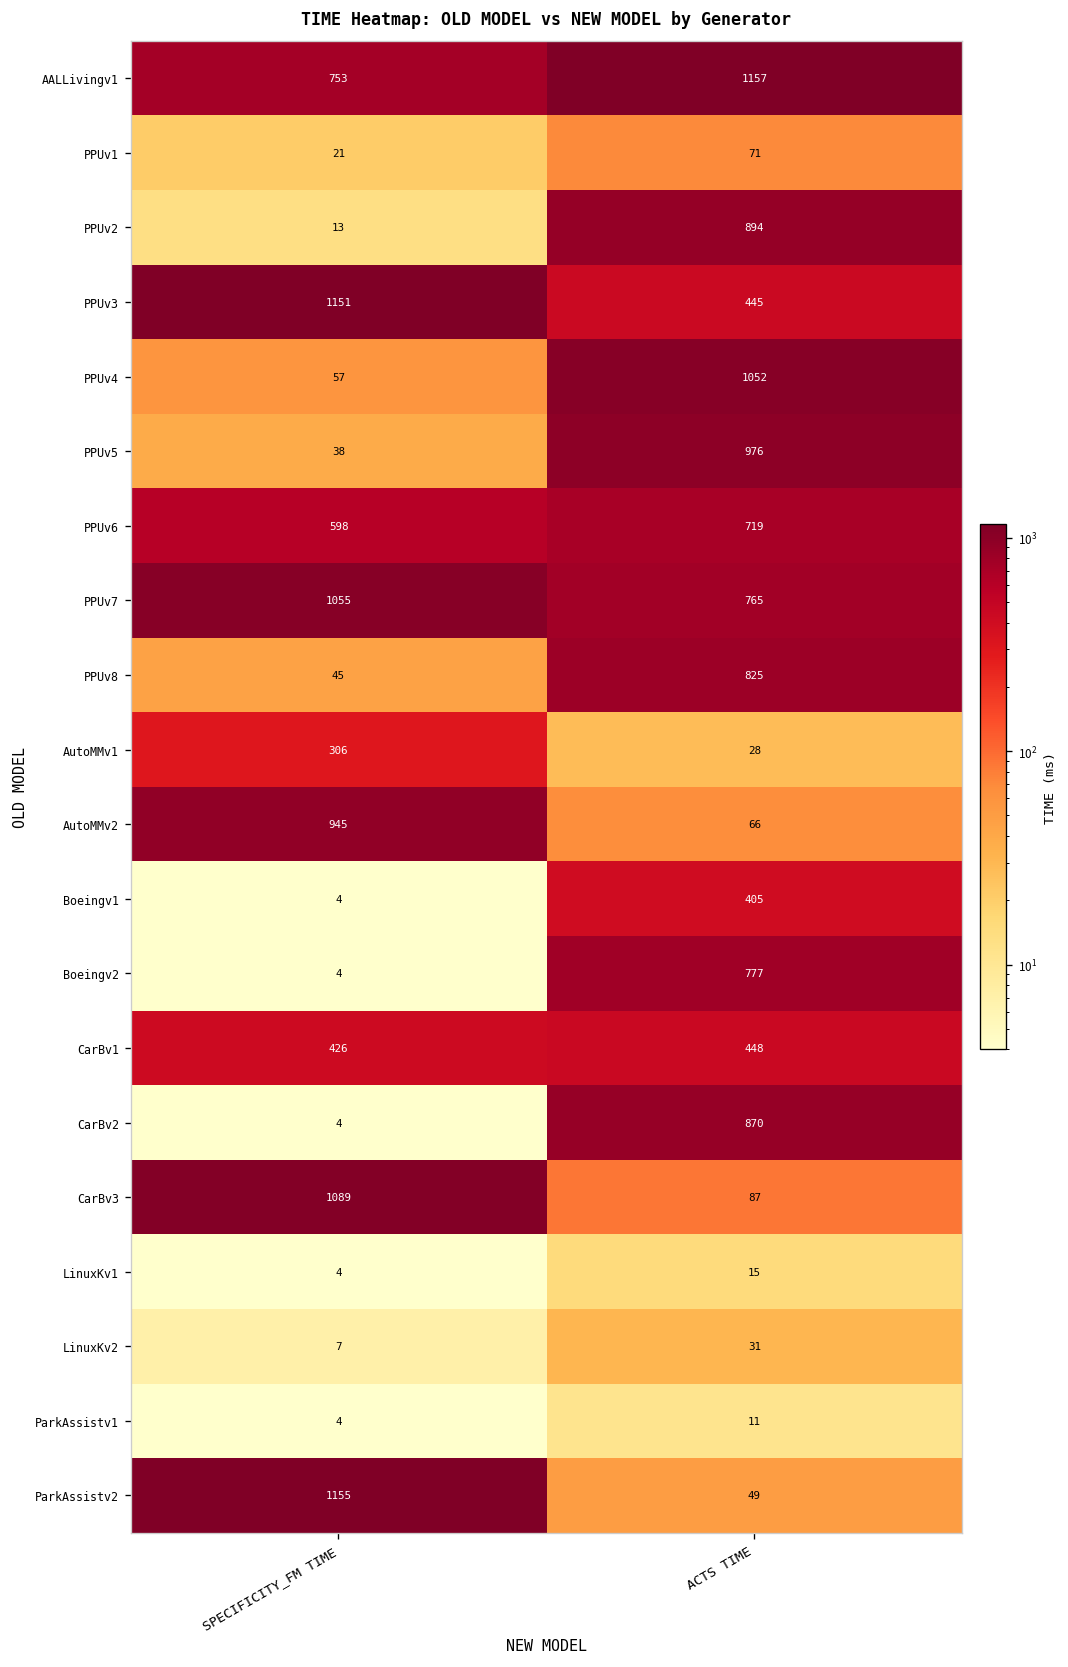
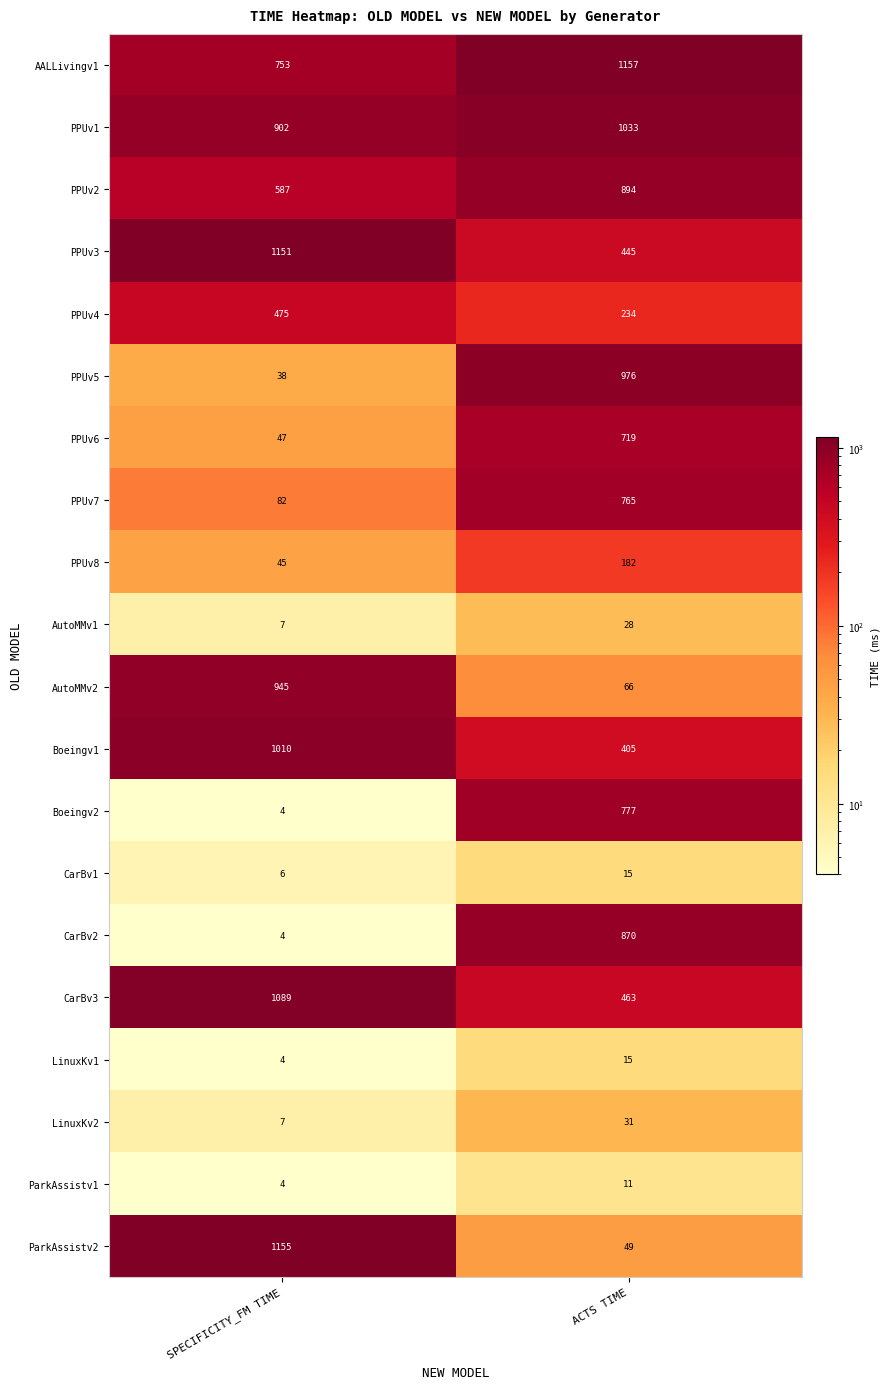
  {
    "AALLivingv1": {
      "SPECIFICITY_FM TIME": 753,
      "ACTS TIME": 1157
    },
    "PPUv1": {
-     "SPECIFICITY_FM TIME": 21,
-     "ACTS TIME": 71
+     "SPECIFICITY_FM TIME": 902,
+     "ACTS TIME": 1033
    },
    "PPUv2": {
-     "SPECIFICITY_FM TIME": 13,
+     "SPECIFICITY_FM TIME": 587,
      "ACTS TIME": 894
    },
    "PPUv3": {
      "SPECIFICITY_FM TIME": 1151,
      "ACTS TIME": 445
    },
    "PPUv4": {
-     "SPECIFICITY_FM TIME": 57,
-     "ACTS TIME": 1052
+     "SPECIFICITY_FM TIME": 475,
+     "ACTS TIME": 234
    },
    "PPUv5": {
      "SPECIFICITY_FM TIME": 38,
      "ACTS TIME": 976
    },
    "PPUv6": {
-     "SPECIFICITY_FM TIME": 598,
+     "SPECIFICITY_FM TIME": 47,
      "ACTS TIME": 719
    },
    "PPUv7": {
-     "SPECIFICITY_FM TIME": 1055,
+     "SPECIFICITY_FM TIME": 82,
      "ACTS TIME": 765
    },
    "PPUv8": {
      "SPECIFICITY_FM TIME": 45,
-     "ACTS TIME": 825
+     "ACTS TIME": 182
    },
    "AutoMMv1": {
-     "SPECIFICITY_FM TIME": 306,
+     "SPECIFICITY_FM TIME": 7,
      "ACTS TIME": 28
    },
    "AutoMMv2": {
      "SPECIFICITY_FM TIME": 945,
      "ACTS TIME": 66
    },
    "Boeingv1": {
-     "SPECIFICITY_FM TIME": 4,
+     "SPECIFICITY_FM TIME": 1010,
      "ACTS TIME": 405
    },
    "Boeingv2": {
      "SPECIFICITY_FM TIME": 4,
      "ACTS TIME": 777
    },
    "CarBv1": {
-     "SPECIFICITY_FM TIME": 426,
-     "ACTS TIME": 448
+     "SPECIFICITY_FM TIME": 6,
+     "ACTS TIME": 15
    },
    "CarBv2": {
      "SPECIFICITY_FM TIME": 4,
      "ACTS TIME": 870
    },
    "CarBv3": {
      "SPECIFICITY_FM TIME": 1089,
-     "ACTS TIME": 87
+     "ACTS TIME": 463
    },
    "LinuxKv1": {
      "SPECIFICITY_FM TIME": 4,
      "ACTS TIME": 15
    },
    "LinuxKv2": {
      "SPECIFICITY_FM TIME": 7,
      "ACTS TIME": 31
    },
    "ParkAssistv1": {
      "SPECIFICITY_FM TIME": 4,
      "ACTS TIME": 11
    },
    "ParkAssistv2": {
      "SPECIFICITY_FM TIME": 1155,
      "ACTS TIME": 49
    }
  }
